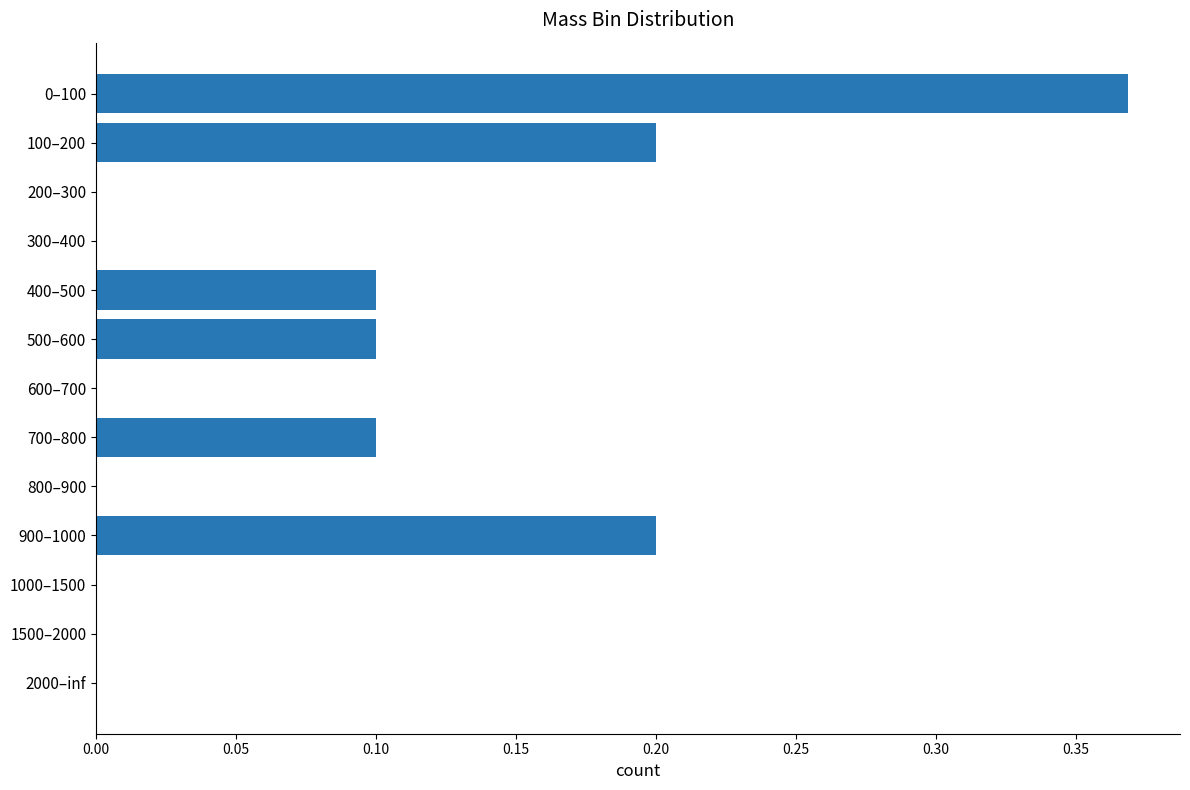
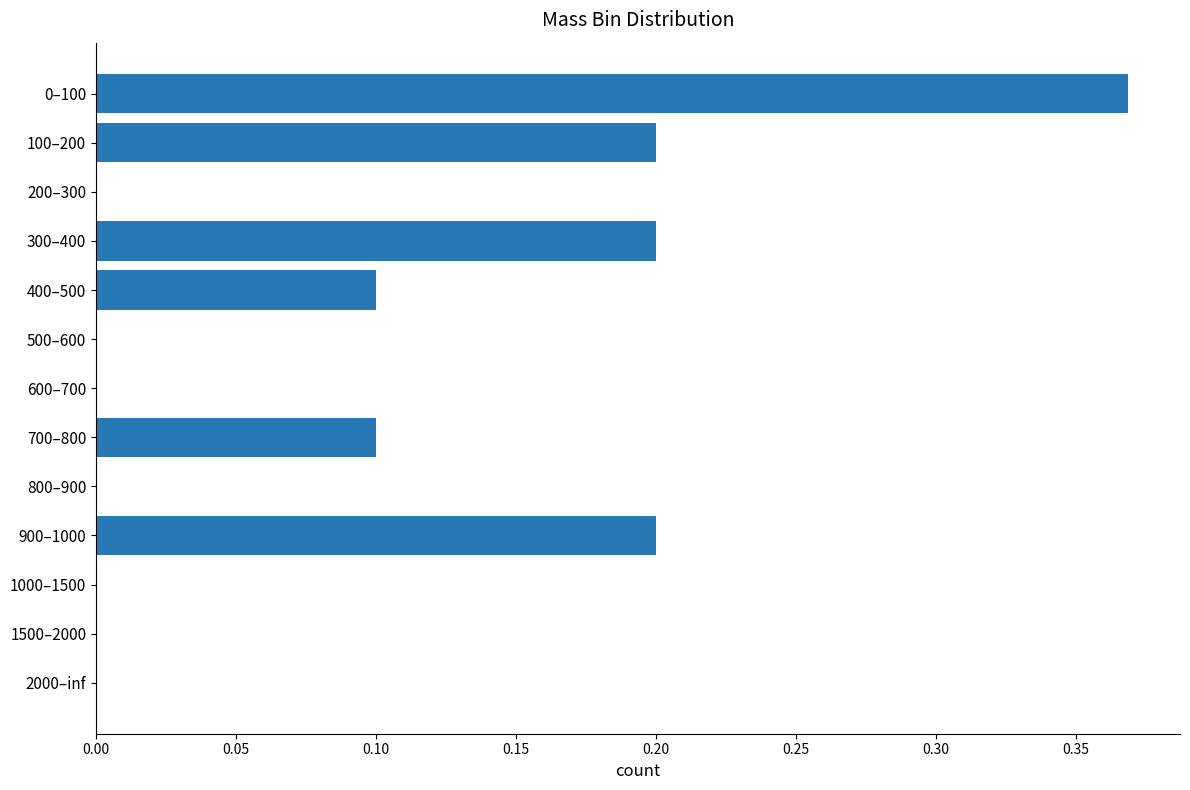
  {
    "0–100": 0.369,
    "100–200": 0.2,
    "200–300": 0.0,
-   "300–400": 0.0,
+   "300–400": 0.2,
    "400–500": 0.1,
-   "500–600": 0.1,
+   "500–600": 0.0,
    "600–700": 0.0,
    "700–800": 0.1,
    "800–900": 0.0,
    "900–1000": 0.2,
    "1000–1500": 0.0,
    "1500–2000": 0.0,
    "2000–inf": 0.0
  }
